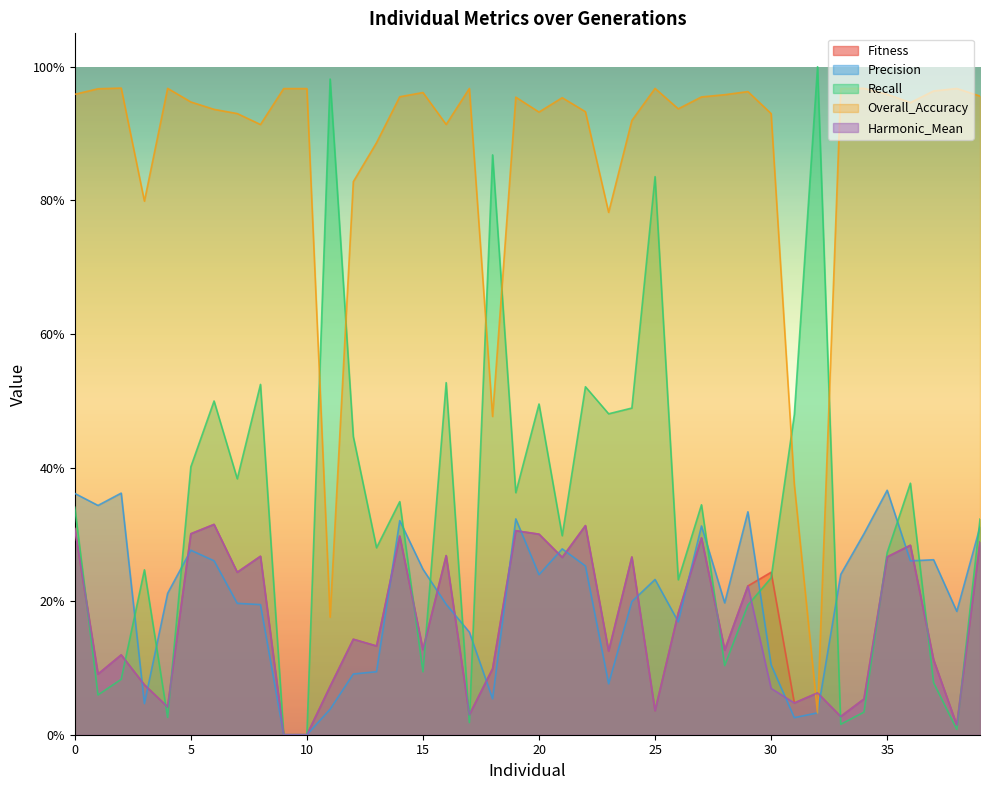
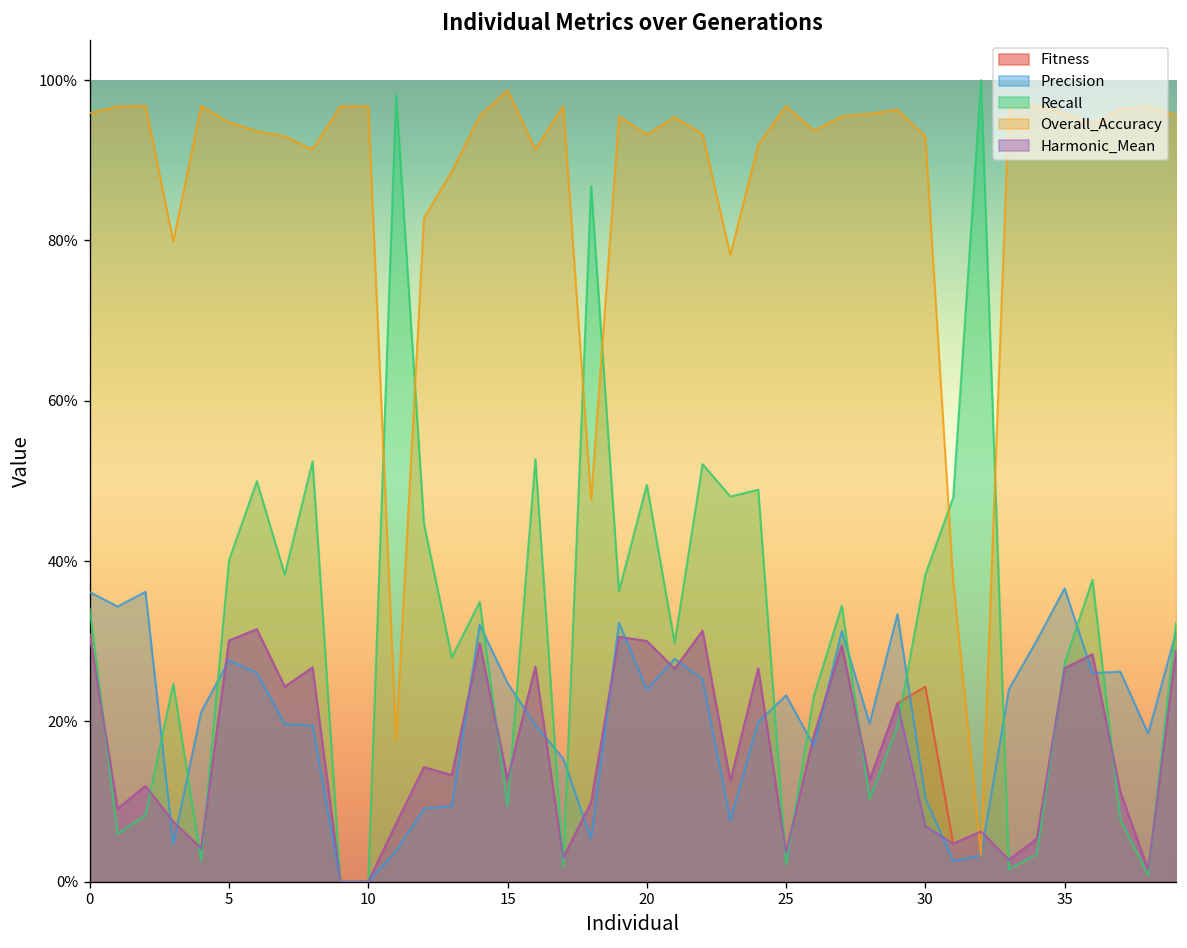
  {
    "Fitness": {
      "30": "24%"
    },
    "Precision": {
      "0": "36%",
      "5": "28%",
      "15": "25%",
      "20": "24%",
      "25": "23%",
      "30": "10%",
      "35": "37%"
    },
    "Recall": {
      "0": "34%",
      "5": "40%",
      "15": "9%",
      "20": "50%",
-     "25": "84%",
-     "30": "23%",
+     "25": "2%",
+     "30": "38%",
      "35": "27%"
    },
    "Overall_Accuracy": {
      "0": "96%",
      "5": "95%",
      "10": "97%",
-     "15": "96%",
+     "15": "99%",
      "20": "93%",
      "25": "97%",
      "30": "93%"
    },
    "Harmonic_Mean": {
      "30": "7%"
    }
  }
